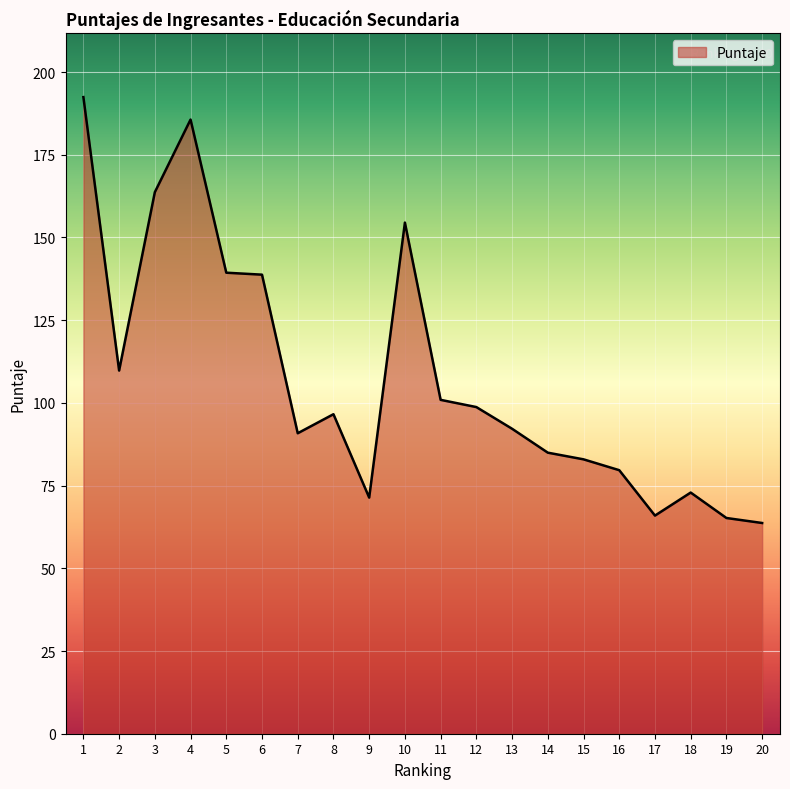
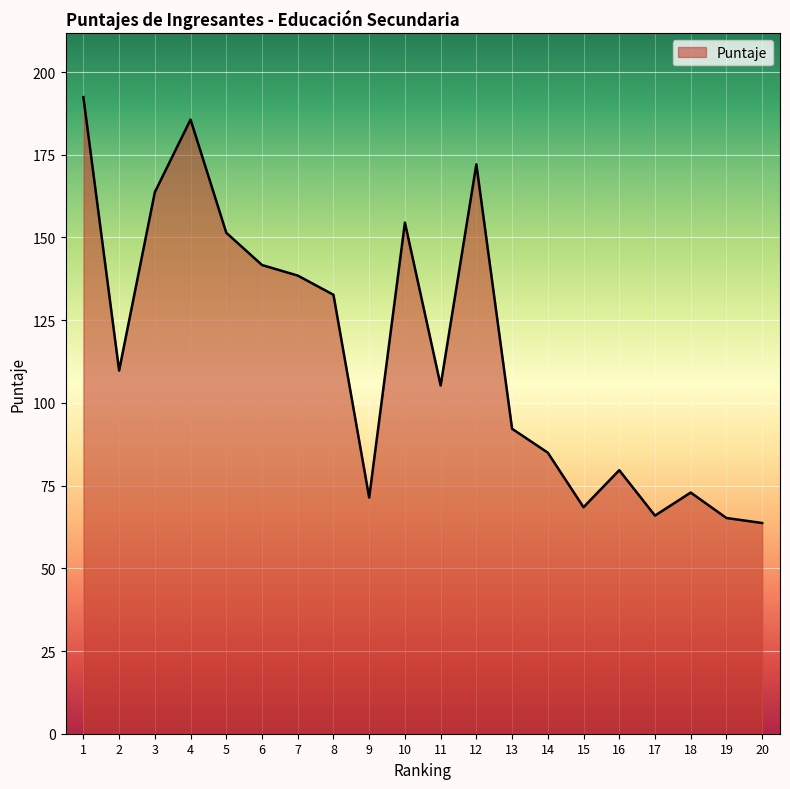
  {
    "1": 192,
    "2": 110,
    "3": 164,
    "4": 186,
-   "5": 139,
-   "6": 139,
-   "7": 91,
-   "8": 97,
+   "5": 151,
+   "6": 142,
+   "7": 138,
+   "8": 133,
    "9": 71,
    "10": 155,
-   "11": 101,
-   "12": 99,
+   "11": 105,
+   "12": 172,
    "13": 92,
    "14": 85,
-   "15": 83,
+   "15": 68,
    "16": 80,
    "17": 66,
    "18": 73,
    "19": 65,
    "20": 64
  }
